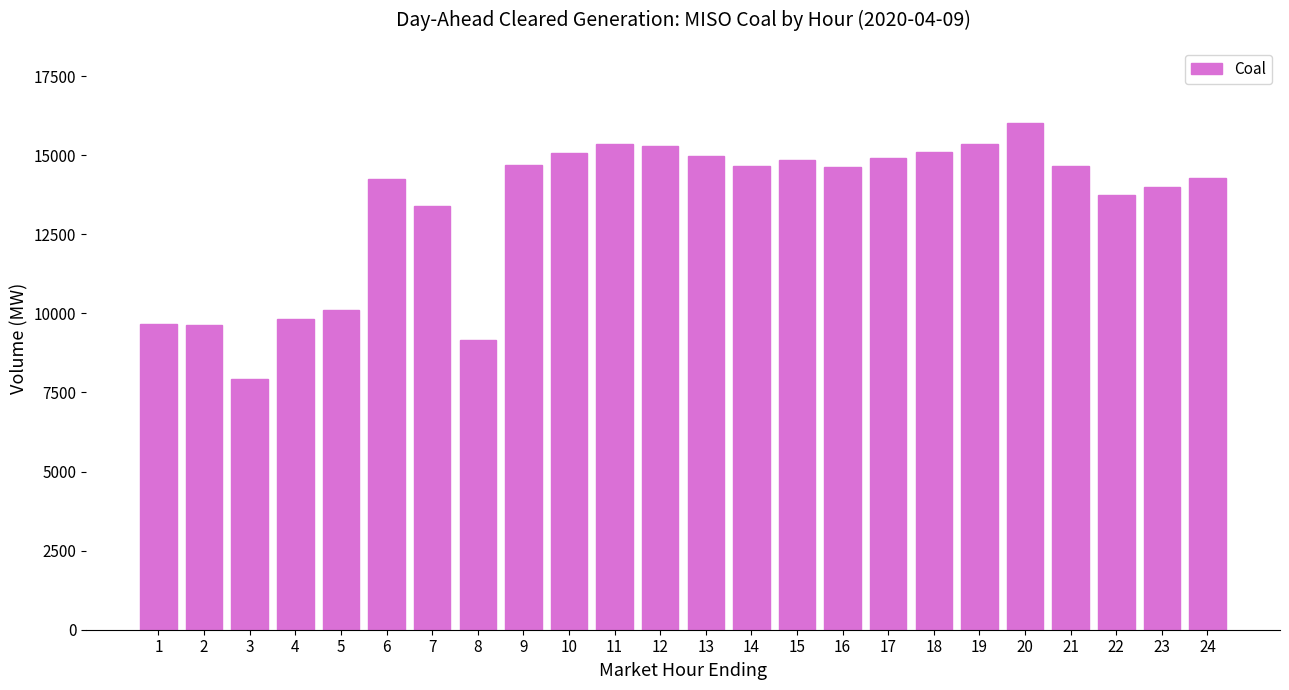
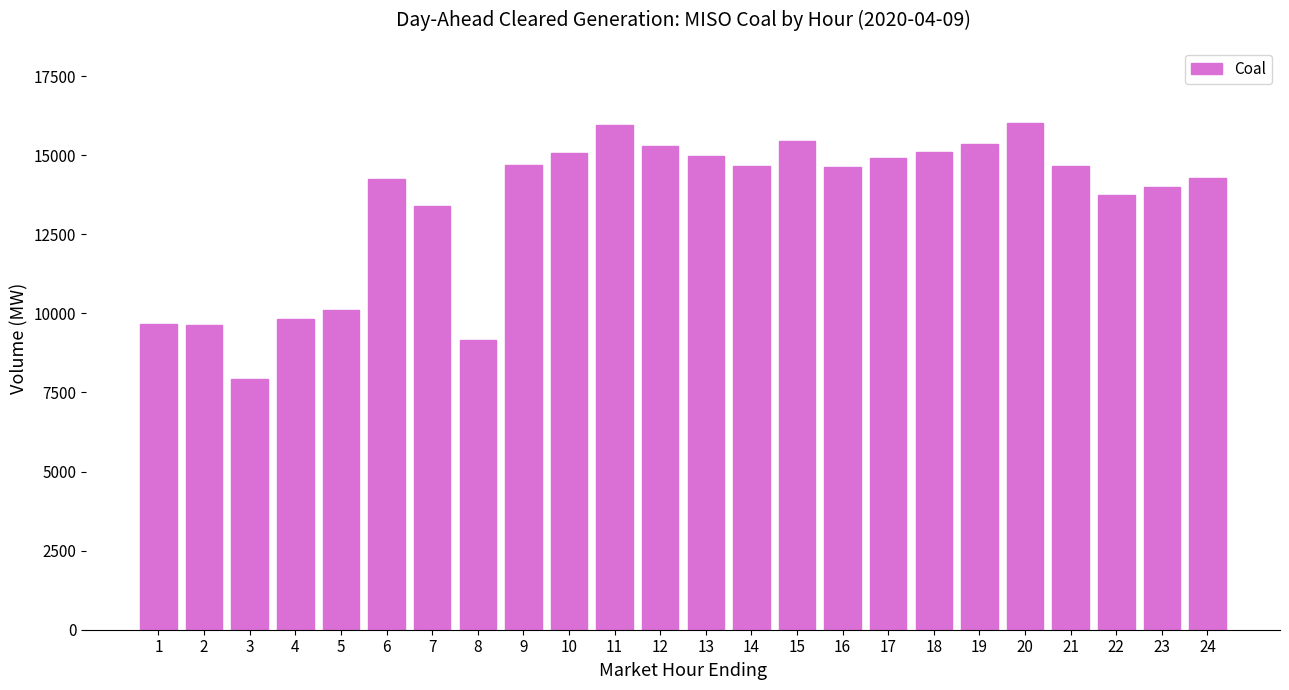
  {
    "1": 9700,
    "2": 9600,
    "3": 7900,
    "4": 9800,
    "5": 10100,
    "6": 14200,
    "7": 13400,
    "8": 9200,
    "9": 14700,
    "10": 15100,
-   "11": 15300,
+   "11": 15900,
    "12": 15300,
    "13": 15000,
    "14": 14700,
-   "15": 14800,
+   "15": 15400,
    "16": 14600,
    "17": 14900,
    "18": 15100,
    "19": 15400,
    "20": 16000,
    "21": 14700,
    "22": 13700,
    "23": 14000,
    "24": 14300
  }
